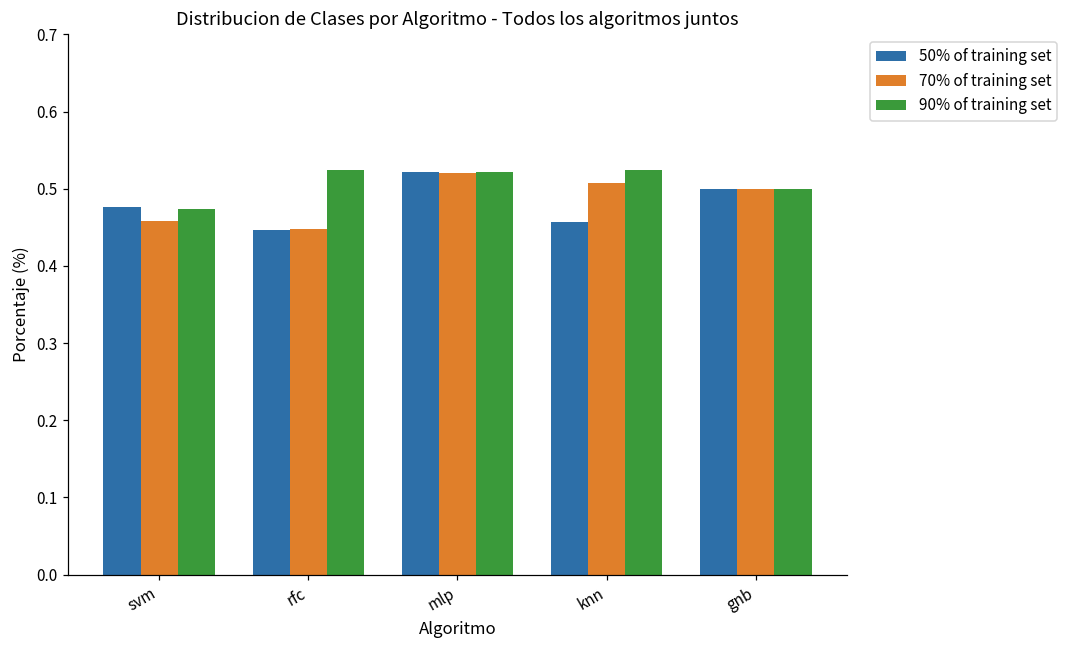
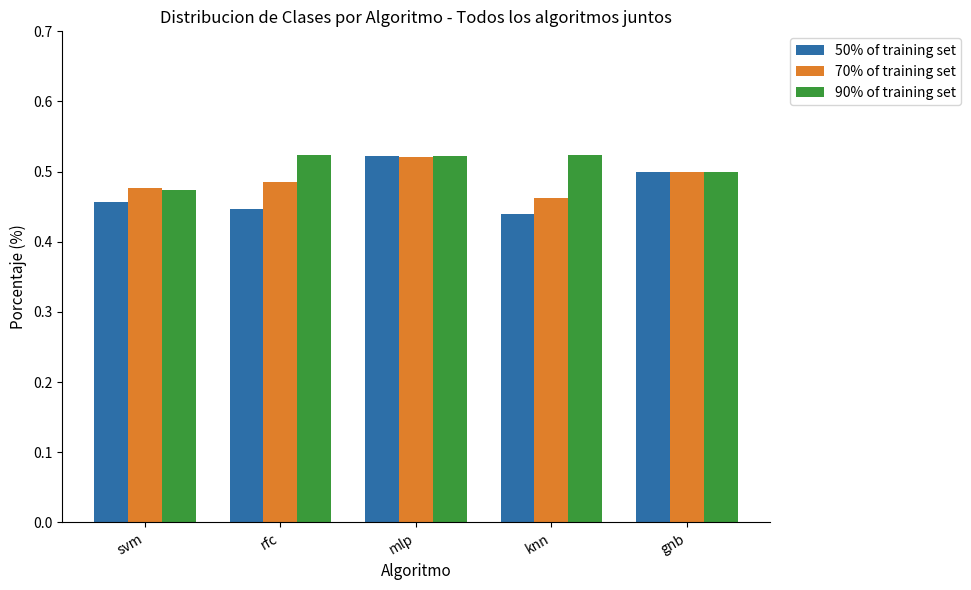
  {
    "50% of training set": {
-     "svm": 0.48,
+     "svm": 0.46,
      "rfc": 0.45,
      "mlp": 0.52,
-     "knn": 0.46,
+     "knn": 0.44,
      "gnb": 0.50
    },
    "70% of training set": {
-     "svm": 0.46,
-     "rfc": 0.45,
+     "svm": 0.48,
+     "rfc": 0.49,
      "mlp": 0.52,
-     "knn": 0.51,
+     "knn": 0.46,
      "gnb": 0.50
    },
    "90% of training set": {
      "svm": 0.47,
      "rfc": 0.52,
      "mlp": 0.52,
      "knn": 0.52,
      "gnb": 0.50
    }
  }
